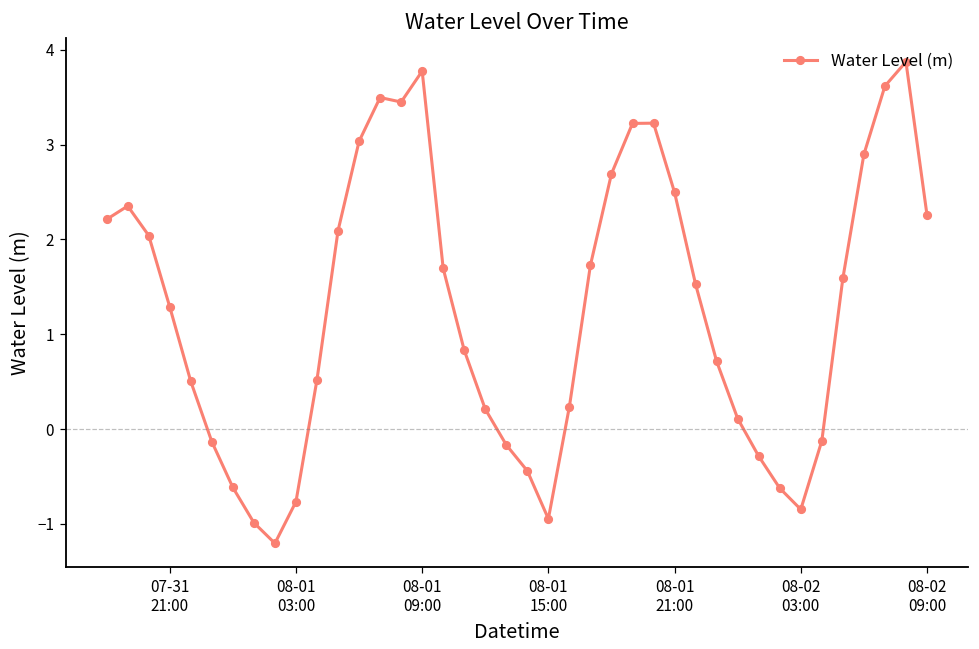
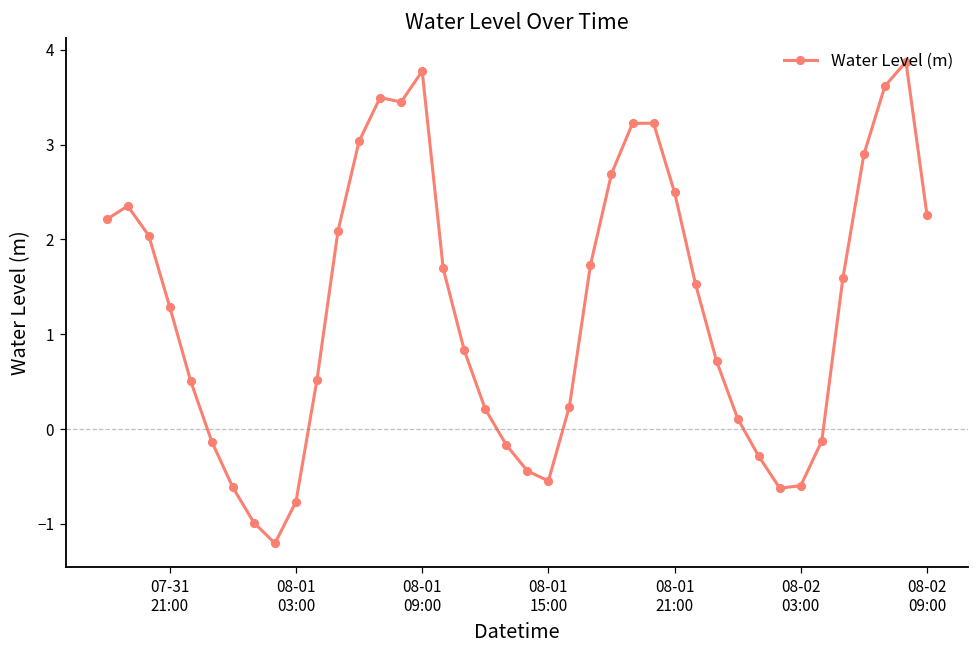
  {
    "07-31 21:00": 1.3,
    "08-01 03:00": -0.8,
    "08-01 09:00": 3.8,
-   "08-01 15:00": -0.9,
+   "08-01 15:00": -0.5,
    "08-01 21:00": 2.5,
-   "08-02 03:00": -0.8,
+   "08-02 03:00": -0.6,
    "08-02 09:00": 2.3
  }
